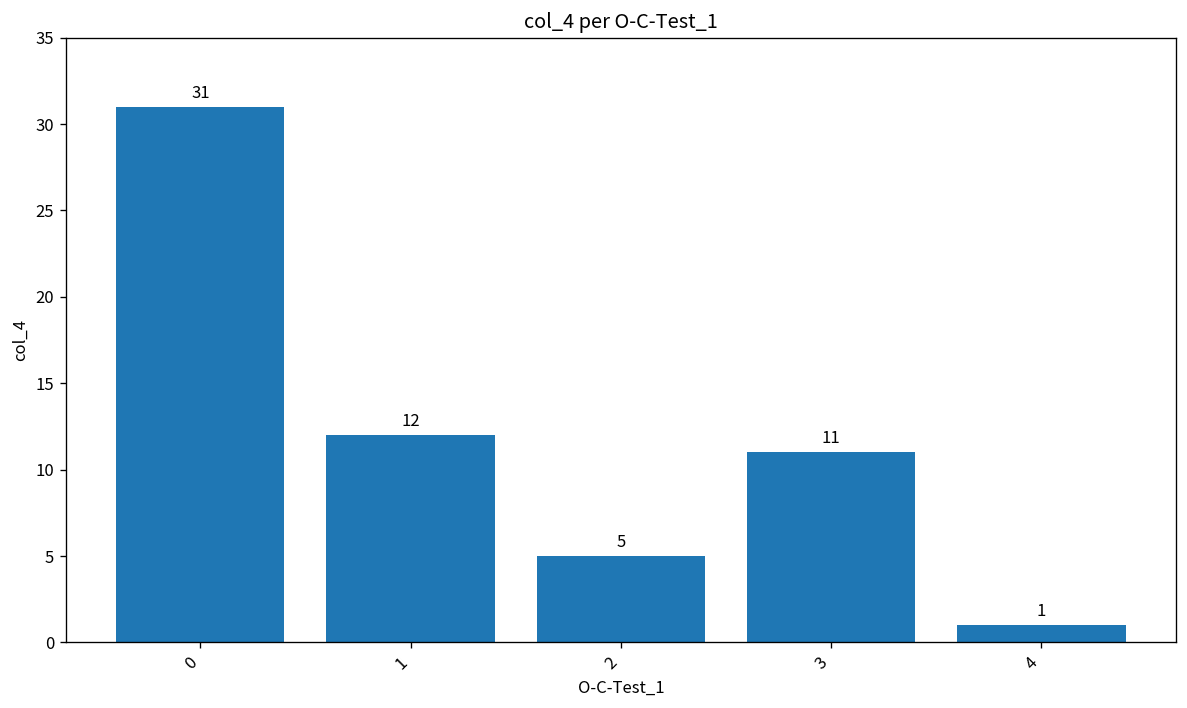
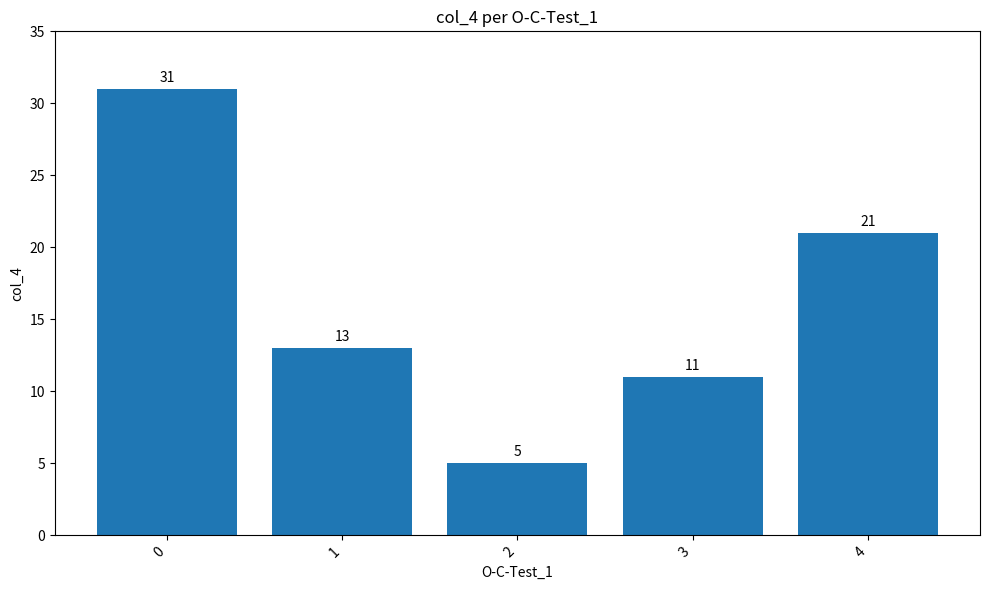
  {
    "0": 31,
-   "1": 12,
+   "1": 13,
    "2": 5,
    "3": 11,
-   "4": 1
+   "4": 21
  }
